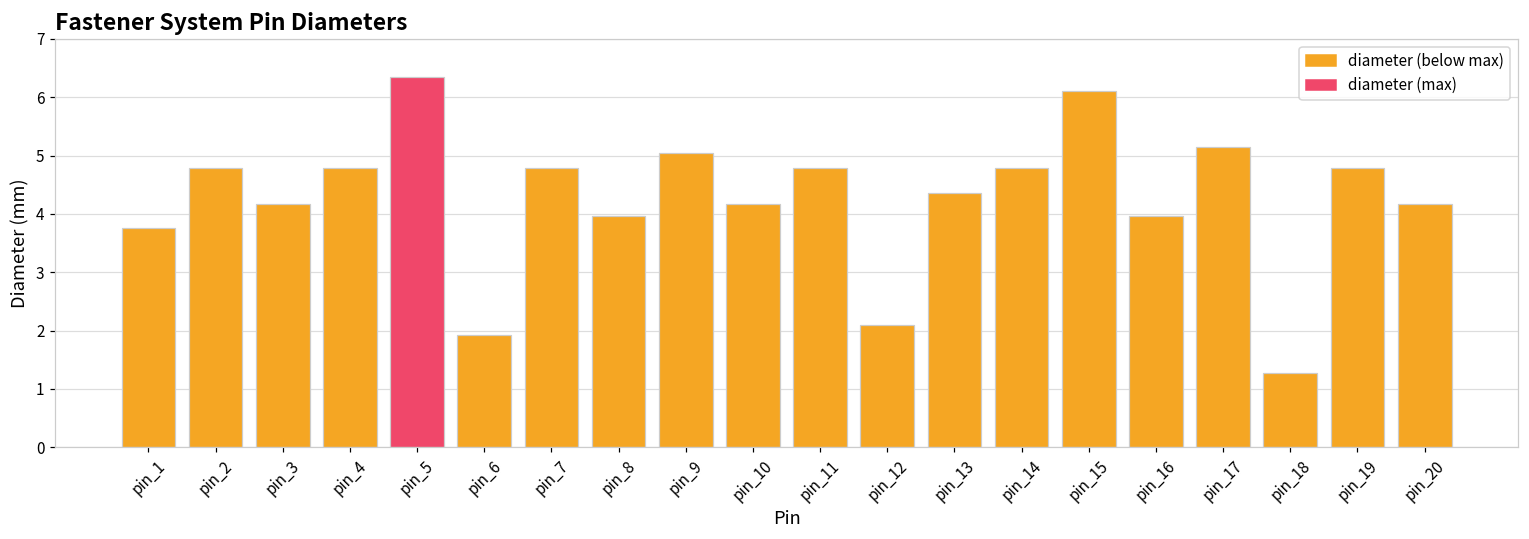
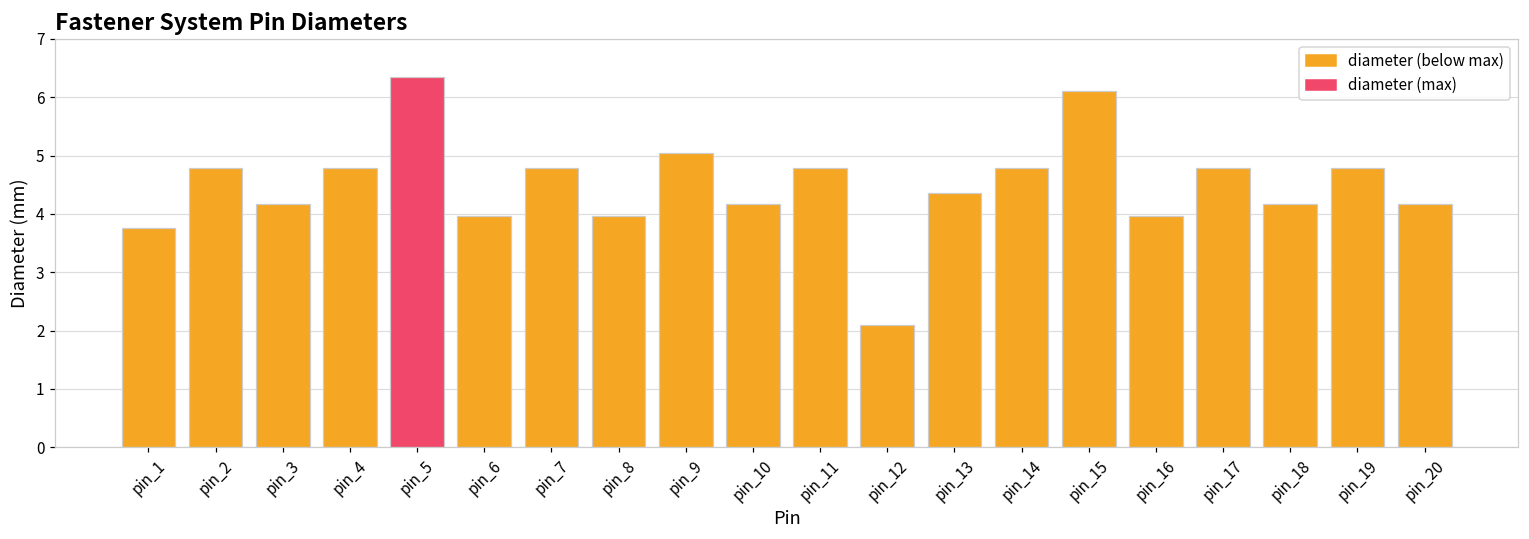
  {
    "pin_1": 3.8,
    "pin_2": 4.8,
    "pin_3": 4.2,
    "pin_4": 4.8,
    "pin_5": 6.4,
-   "pin_6": 1.9,
+   "pin_6": 4.0,
    "pin_7": 4.8,
    "pin_8": 4.0,
    "pin_9": 5.1,
    "pin_10": 4.2,
    "pin_11": 4.8,
    "pin_12": 2.1,
    "pin_13": 4.4,
    "pin_14": 4.8,
    "pin_15": 6.1,
    "pin_16": 4.0,
-   "pin_17": 5.1,
-   "pin_18": 1.3,
+   "pin_17": 4.8,
+   "pin_18": 4.2,
    "pin_19": 4.8,
    "pin_20": 4.2
  }
